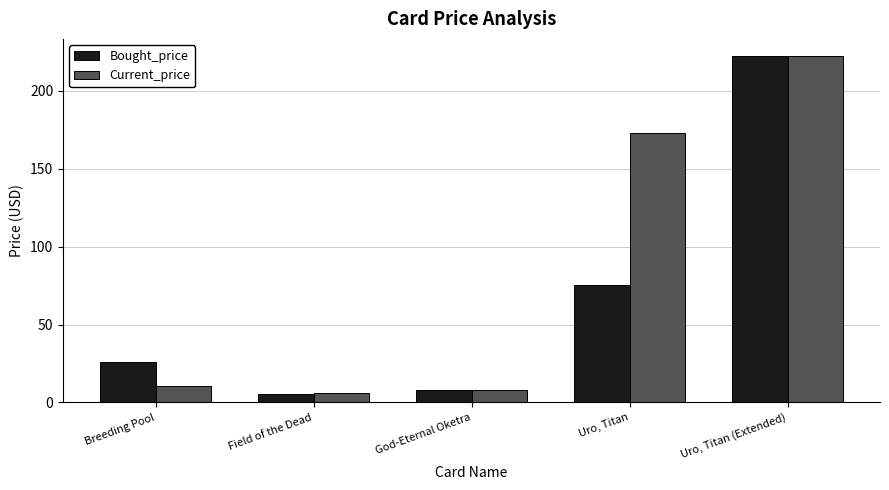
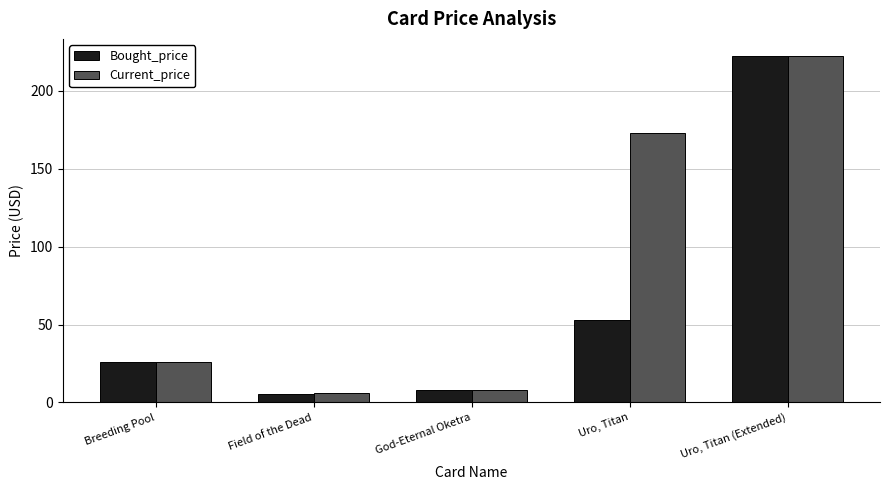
  {
    "Bought_price": {
      "Breeding Pool": 26,
      "Field of the Dead": 5,
      "God-Eternal Oketra": 8,
-     "Uro, Titan": 75,
+     "Uro, Titan": 53,
      "Uro, Titan (Extended)": 222
    },
    "Current_price": {
-     "Breeding Pool": 10,
+     "Breeding Pool": 26,
      "Field of the Dead": 6,
      "God-Eternal Oketra": 8,
      "Uro, Titan": 173,
      "Uro, Titan (Extended)": 222
    }
  }
